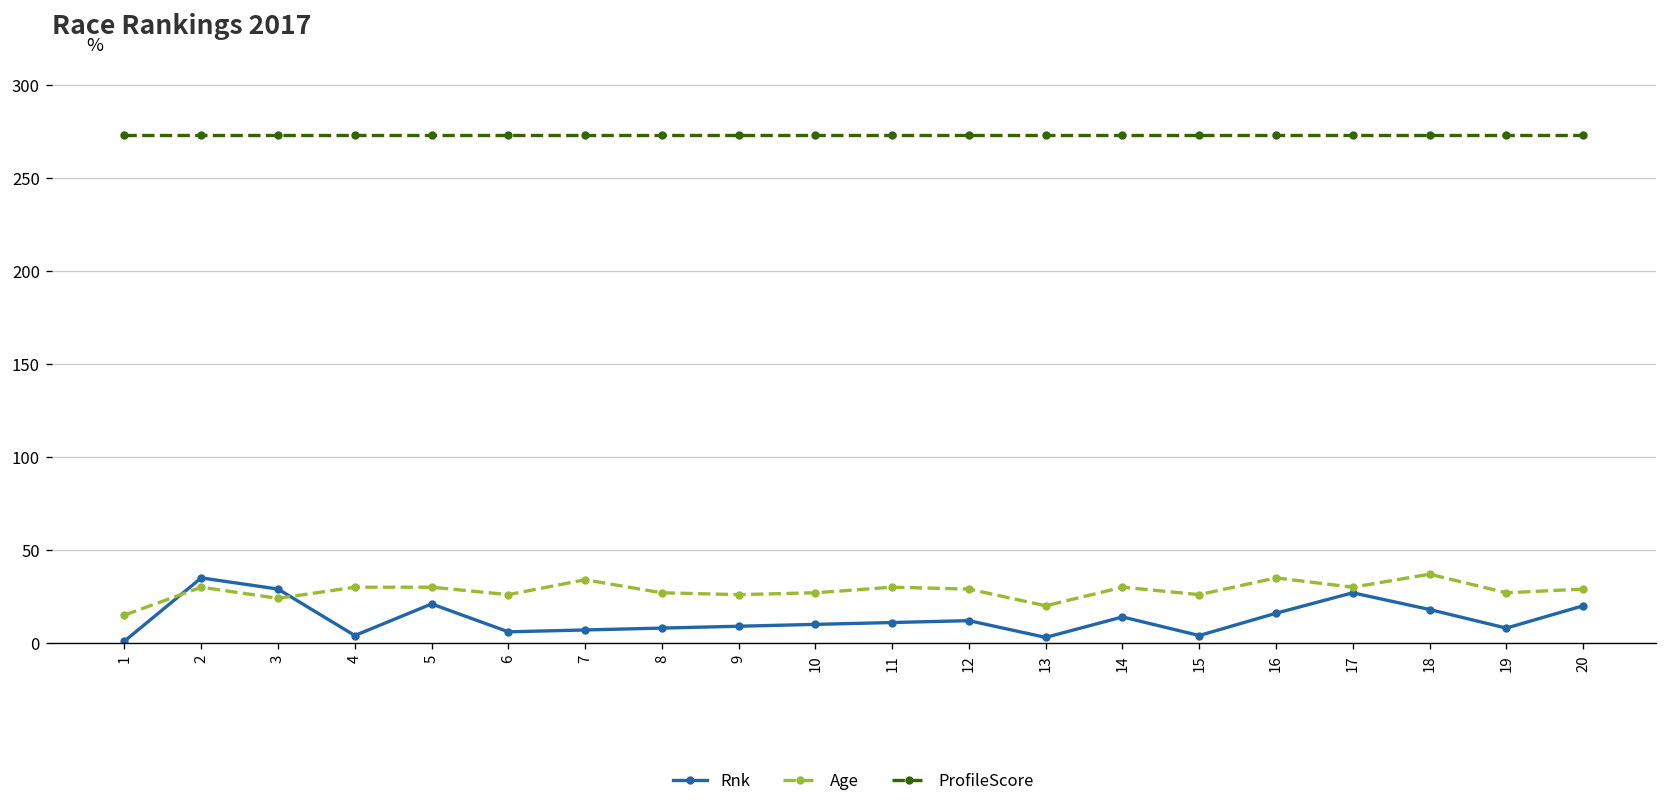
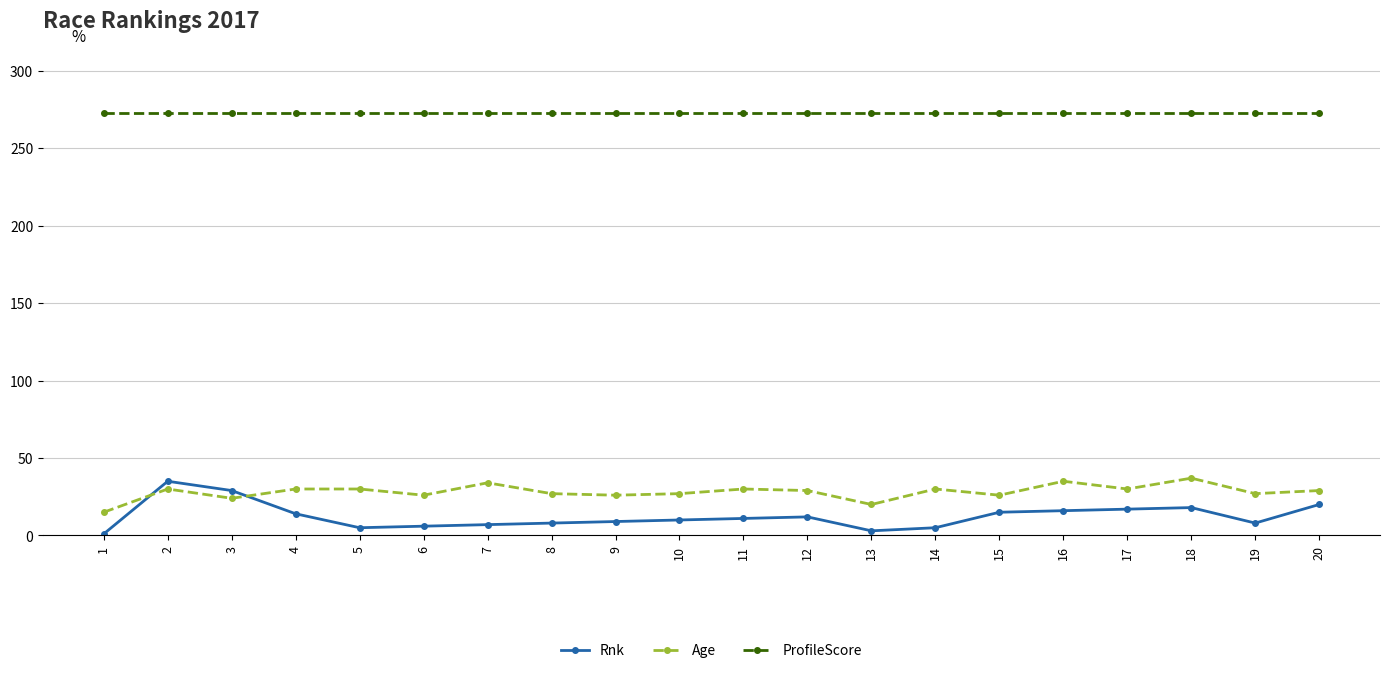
  {
    "Rnk": {
      "1": 1,
      "2": 35,
      "3": 29,
-     "4": 4,
-     "5": 21,
+     "4": 14,
+     "5": 5,
      "6": 6,
      "7": 7,
      "8": 8,
      "9": 9,
      "10": 10,
      "11": 11,
      "12": 12,
      "13": 3,
-     "14": 14,
-     "15": 4,
+     "14": 5,
+     "15": 15,
      "16": 16,
-     "17": 27,
+     "17": 17,
      "18": 18,
      "19": 8,
      "20": 20
    },
    "Age": {
      "1": 15,
      "2": 30,
      "3": 24,
      "4": 30,
      "5": 30,
      "6": 26,
      "7": 34,
      "8": 27,
      "9": 26,
      "10": 27,
      "11": 30,
      "12": 29,
      "13": 20,
      "14": 30,
      "15": 26,
      "16": 35,
      "17": 30,
      "18": 37,
      "19": 27,
      "20": 29
    },
    "ProfileScore": {
      "1": 273,
      "2": 273,
      "3": 273,
      "4": 273,
      "5": 273,
      "6": 273,
      "7": 273,
      "8": 273,
      "9": 273,
      "10": 273,
      "11": 273,
      "12": 273,
      "13": 273,
      "14": 273,
      "15": 273,
      "16": 273,
      "17": 273,
      "18": 273,
      "19": 273,
      "20": 273
    }
  }
